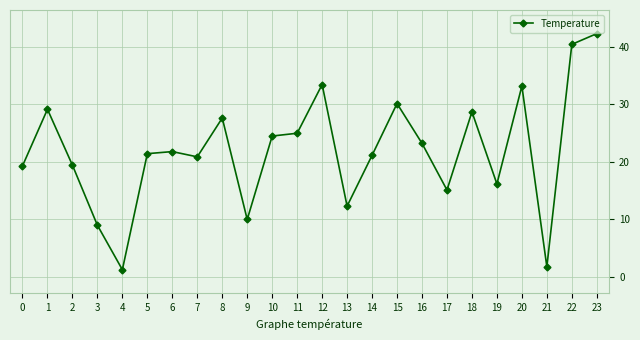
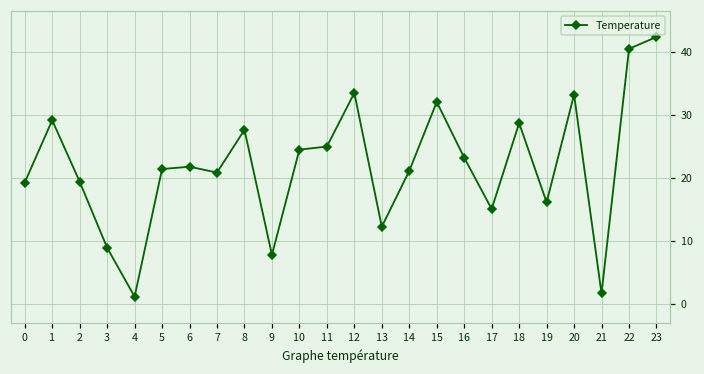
  {
    "0": 19,
    "1": 29,
    "2": 19,
    "3": 9,
    "4": 1,
    "5": 21,
    "6": 22,
    "7": 21,
    "8": 28,
-   "9": 10,
+   "9": 8,
    "10": 24,
    "11": 25,
    "12": 33,
    "13": 12,
    "14": 21,
-   "15": 30,
+   "15": 32,
    "16": 23,
    "17": 15,
    "18": 29,
    "19": 16,
    "20": 33,
    "21": 2,
    "22": 40,
    "23": 42
  }
